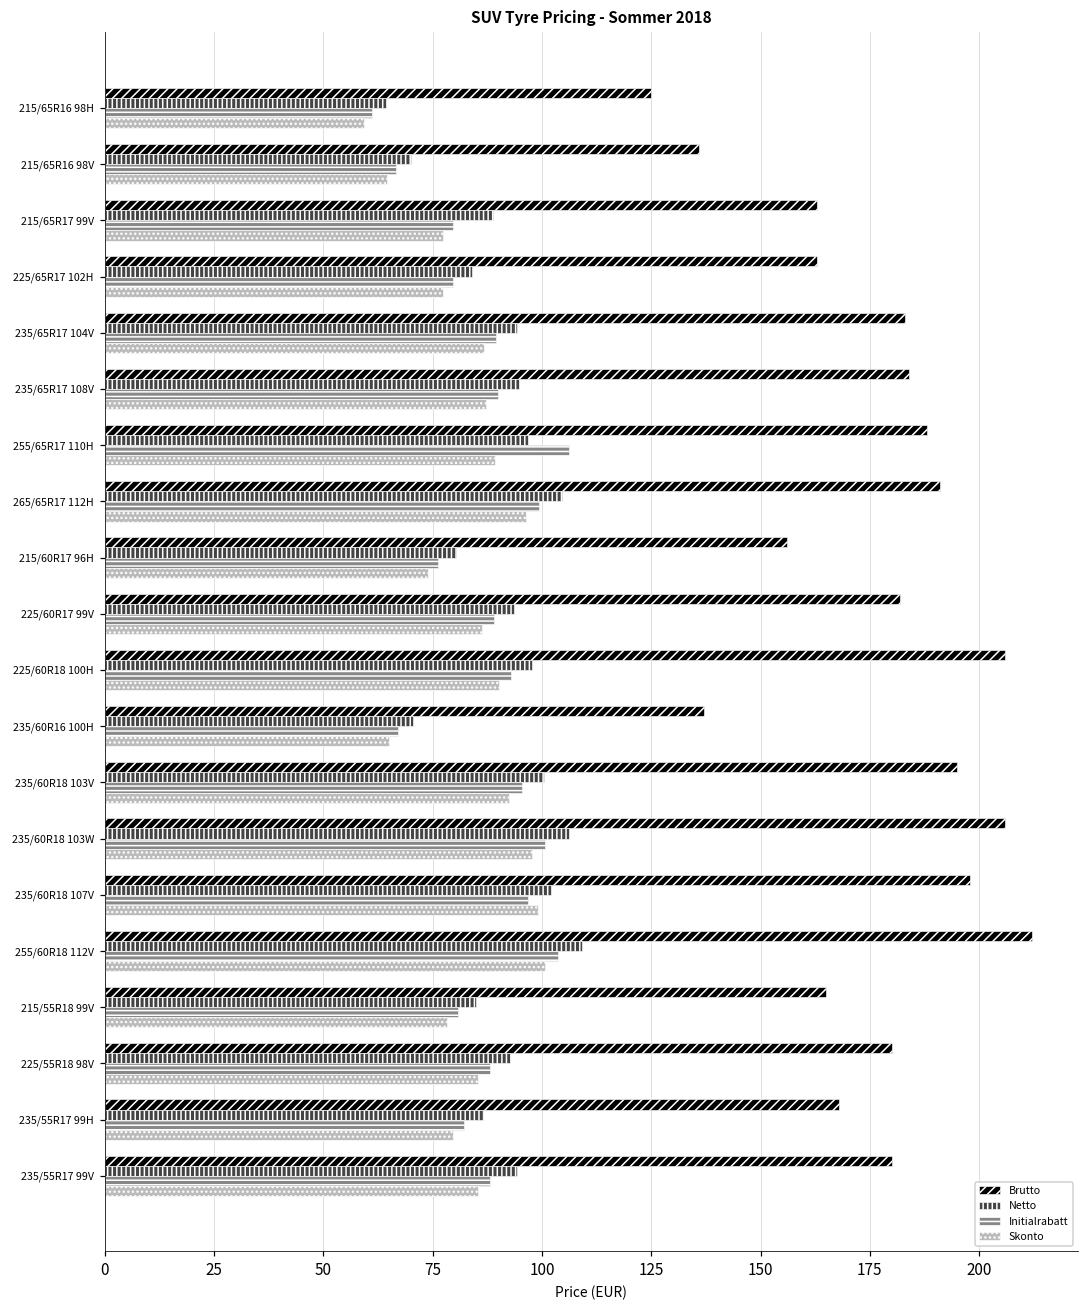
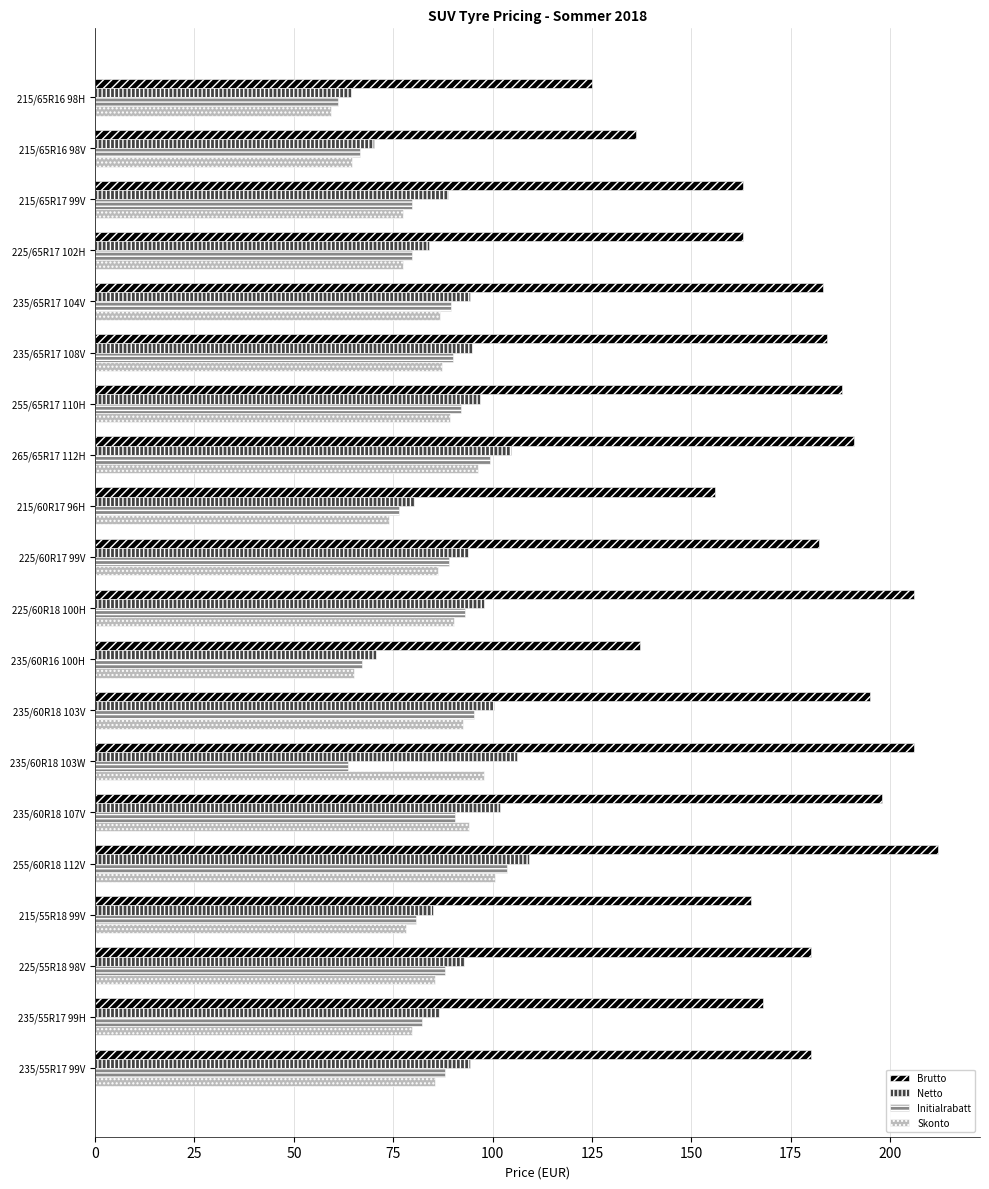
  {
    "Brutto": {
      "215/65R16 98H": 125,
      "215/65R16 98V": 136,
      "215/65R17 99V": 163,
      "225/65R17 102H": 163,
      "235/65R17 104V": 183,
      "235/65R17 108V": 184,
      "255/65R17 110H": 188,
      "265/65R17 112H": 191,
      "215/60R17 96H": 156,
      "225/60R17 99V": 182,
      "225/60R18 100H": 206,
      "235/60R16 100H": 137,
      "235/60R18 103V": 195,
      "235/60R18 103W": 206,
      "235/60R18 107V": 198,
      "255/60R18 112V": 212,
      "215/55R18 99V": 165,
      "225/55R18 98V": 180,
      "235/55R17 99H": 168,
      "235/55R17 99V": 180
    },
    "Netto": {
      "215/65R16 98H": 64,
      "215/65R16 98V": 70,
      "215/65R17 99V": 89,
      "225/65R17 102H": 84,
      "235/65R17 104V": 94,
      "235/65R17 108V": 95,
      "255/65R17 110H": 97,
      "265/65R17 112H": 105,
      "215/60R17 96H": 80,
      "225/60R17 99V": 94,
      "225/60R18 100H": 98,
      "235/60R16 100H": 71,
      "235/60R18 103V": 100,
      "235/60R18 103W": 106,
      "235/60R18 107V": 102,
      "255/60R18 112V": 109,
      "215/55R18 99V": 85,
      "225/55R18 98V": 93,
      "235/55R17 99H": 87,
      "235/55R17 99V": 94
    },
    "Initialrabatt": {
      "215/65R16 98H": 61,
      "215/65R16 98V": 67,
      "215/65R17 99V": 80,
      "225/65R17 102H": 80,
      "235/65R17 104V": 90,
      "235/65R17 108V": 90,
-     "255/65R17 110H": 106,
+     "255/65R17 110H": 92,
      "265/65R17 112H": 99,
      "215/60R17 96H": 76,
      "225/60R17 99V": 89,
      "225/60R18 100H": 93,
      "235/60R16 100H": 67,
      "235/60R18 103V": 95,
-     "235/60R18 103W": 101,
-     "235/60R18 107V": 97,
+     "235/60R18 103W": 64,
+     "235/60R18 107V": 91,
      "255/60R18 112V": 104,
      "215/55R18 99V": 81,
      "225/55R18 98V": 88,
      "235/55R17 99H": 82,
      "235/55R17 99V": 88
    },
    "Skonto": {
      "215/65R16 98H": 59,
      "215/65R16 98V": 65,
      "215/65R17 99V": 77,
      "225/65R17 102H": 77,
      "235/65R17 104V": 87,
      "235/65R17 108V": 87,
      "255/65R17 110H": 89,
      "265/65R17 112H": 96,
      "215/60R17 96H": 74,
      "225/60R17 99V": 86,
      "225/60R18 100H": 90,
      "235/60R16 100H": 65,
      "235/60R18 103V": 93,
      "235/60R18 103W": 98,
-     "235/60R18 107V": 99,
+     "235/60R18 107V": 94,
      "255/60R18 112V": 101,
      "215/55R18 99V": 78,
      "225/55R18 98V": 85,
      "235/55R17 99H": 80,
      "235/55R17 99V": 85
    }
  }
